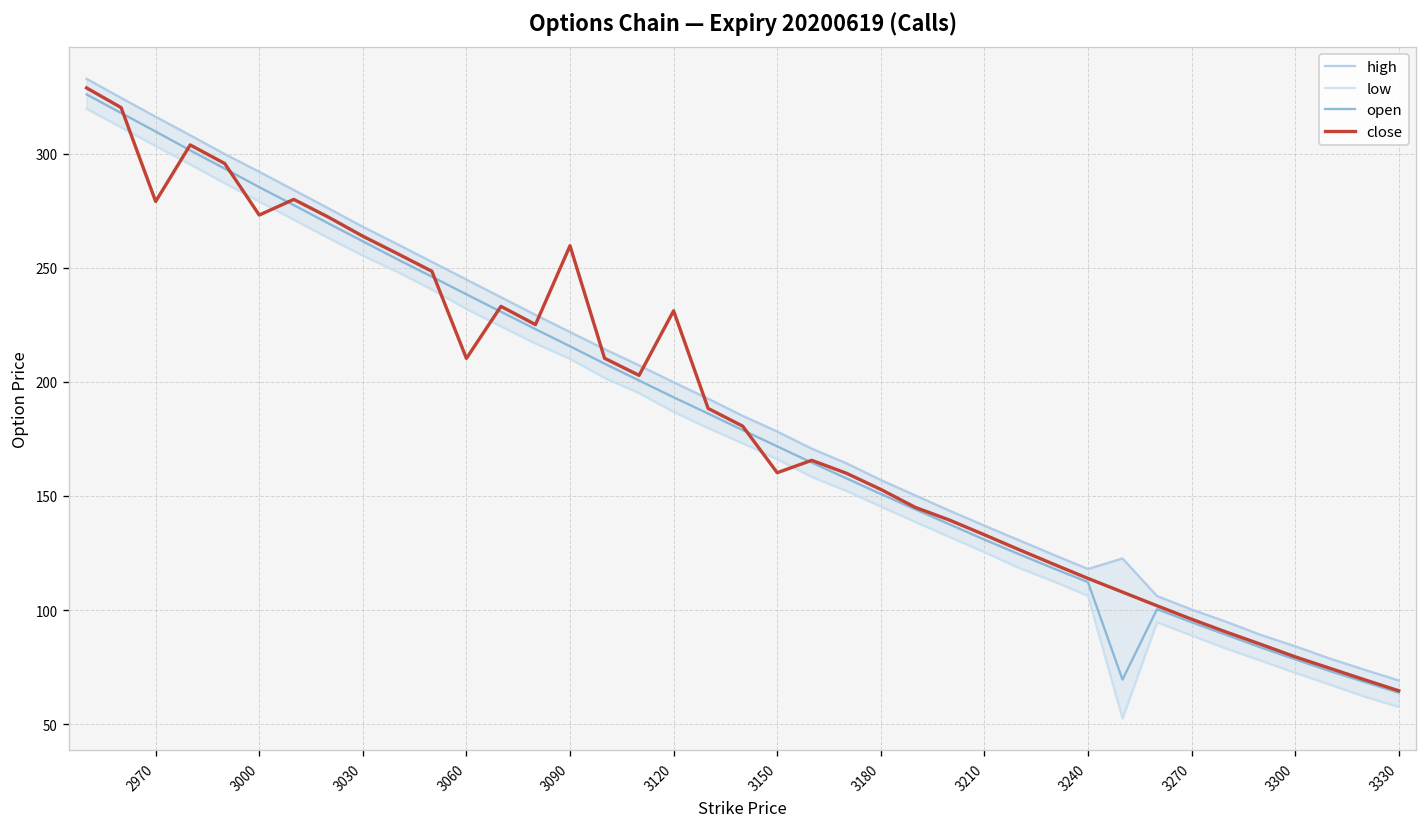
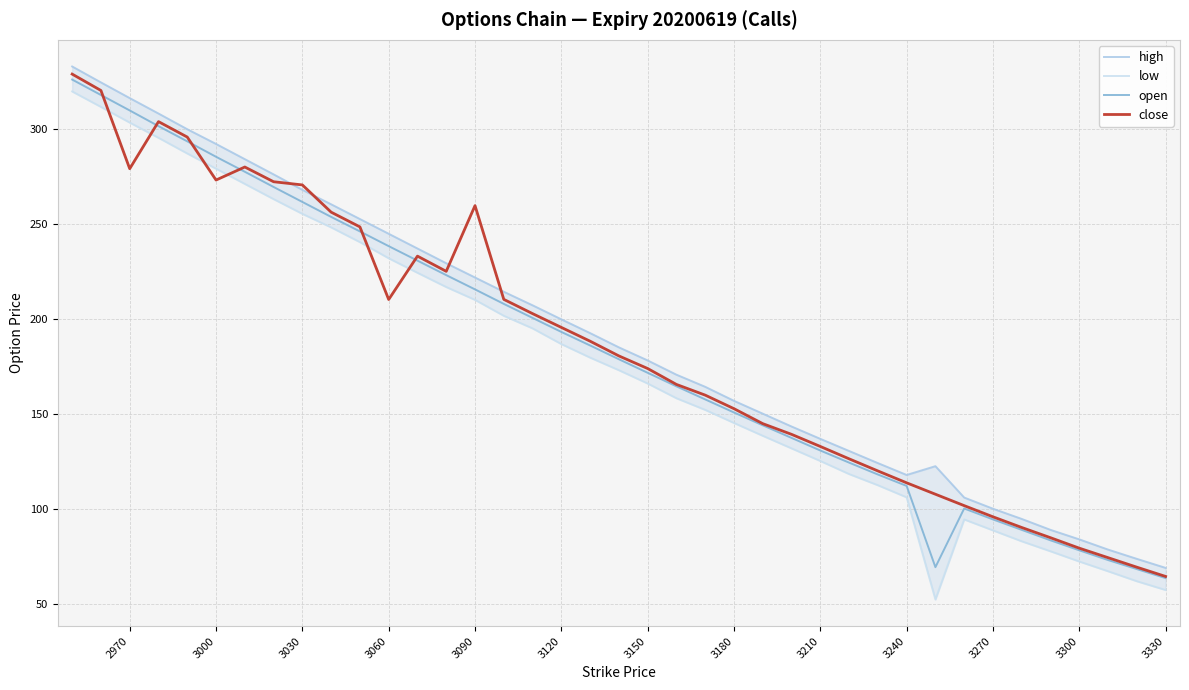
  {
    "close": {
      "2970": 279,
      "3000": 273,
-     "3030": 264,
+     "3030": 271,
      "3060": 210,
      "3090": 260,
-     "3120": 231,
-     "3150": 160,
+     "3120": 196,
+     "3150": 174,
      "3180": 153,
      "3210": 133,
      "3240": 114,
      "3270": 96
    }
  }
